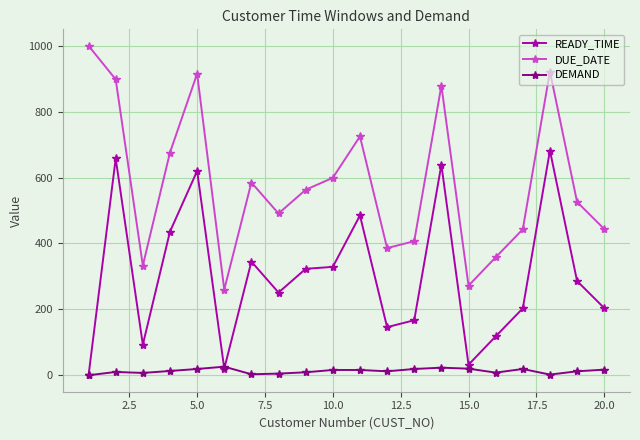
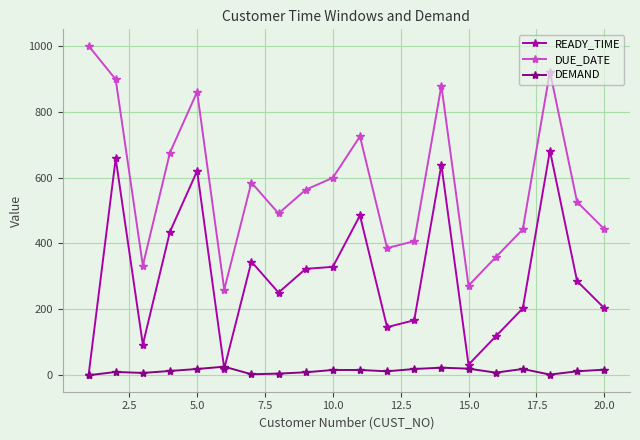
  {
    "DUE_DATE": {
-     "5.0": 920,
+     "5.0": 860,
      "10.0": 600,
      "15.0": 270,
      "20.0": 440
    }
  }
